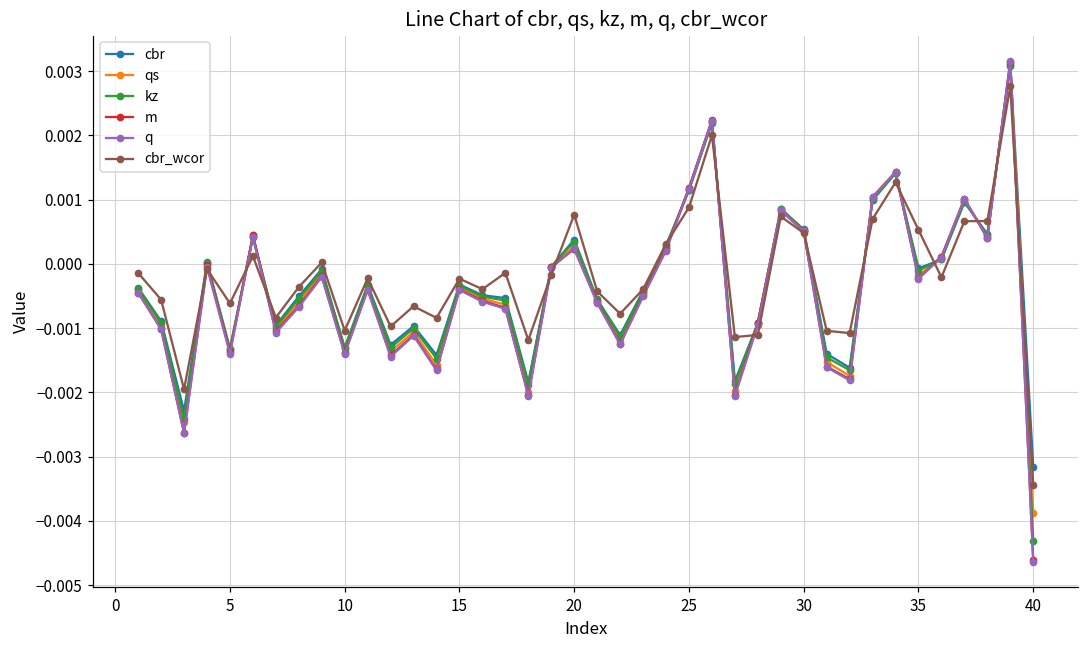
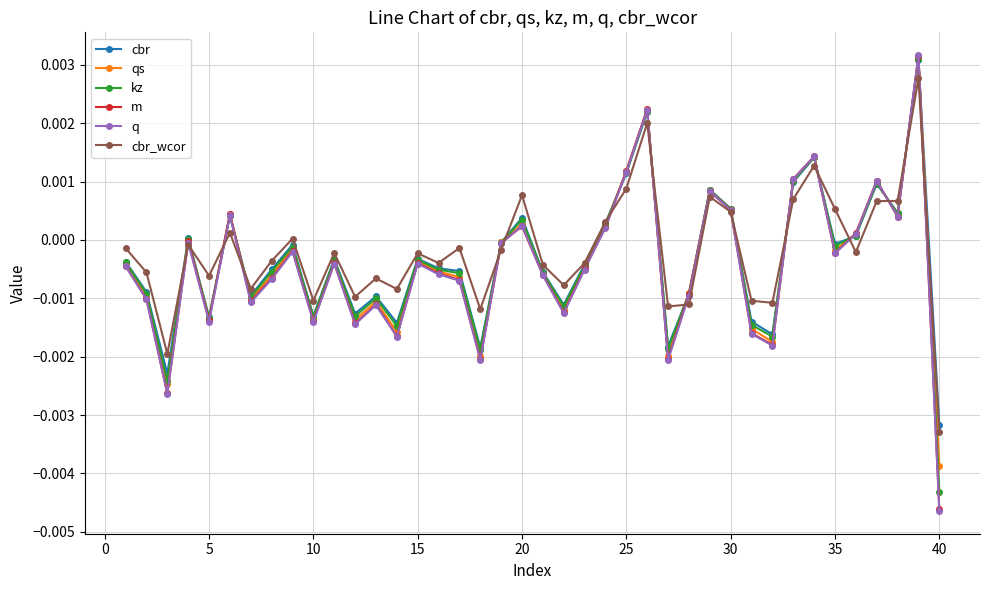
  {
    "cbr": {
      "40": -0.0032
    },
    "qs": {
      "35": -0.0002,
      "40": -0.0039
    },
    "kz": {
      "40": -0.0043
    },
    "cbr_wcor": {
      "5": -0.0006,
      "10": -0.0010,
      "15": -0.0002,
      "20": 0.0008,
      "25": 0.0009,
      "35": 0.0005,
-     "40": -0.0034
+     "40": -0.0033
    }
  }
